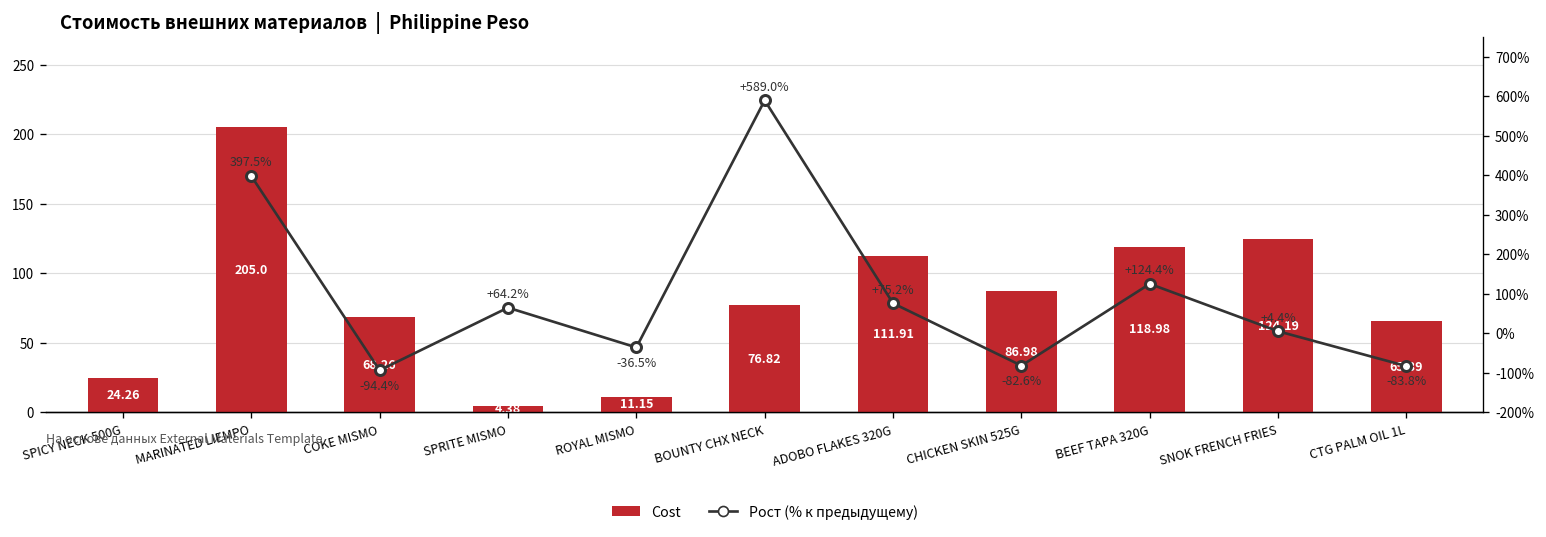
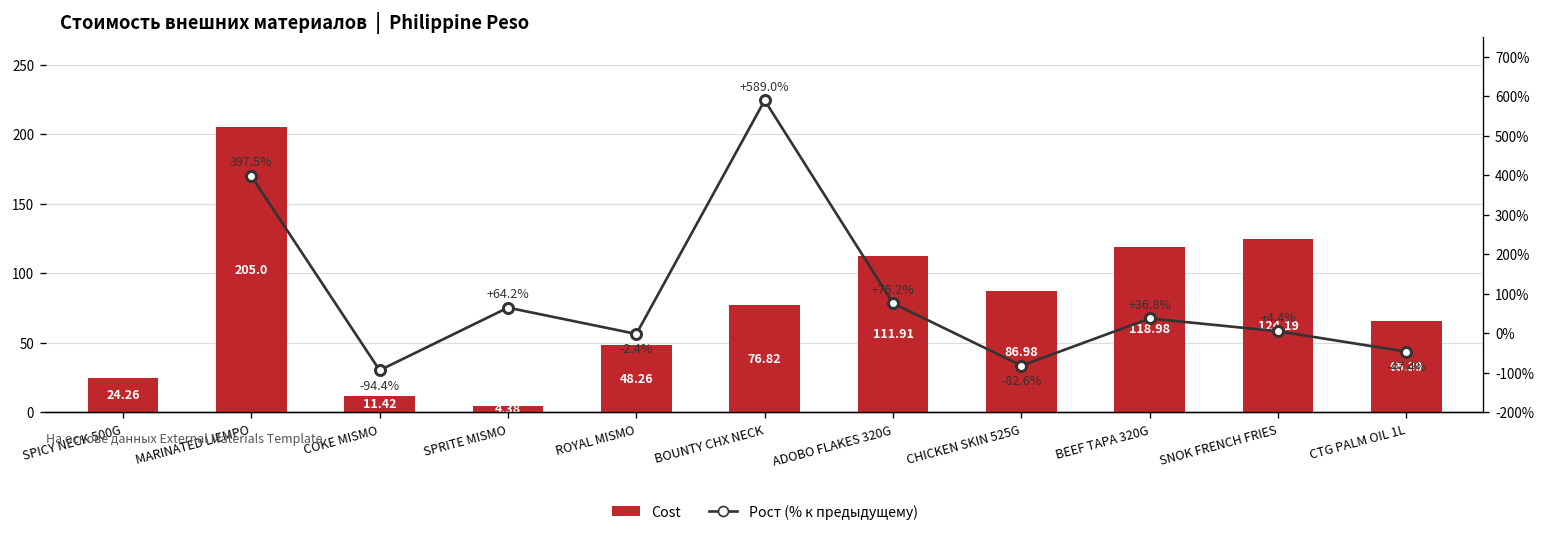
  {
    "Cost": {
      "SPICY NECK 500G": "24.26",
      "MARINATED LIEMPO": "205.0",
-     "COKE MISMO": "68.26",
-     "ROYAL MISMO": "11.15",
+     "COKE MISMO": "11.42",
+     "ROYAL MISMO": "48.26",
      "BOUNTY CHX NECK": "76.82",
      "ADOBO FLAKES 320G": "111.91",
      "CHICKEN SKIN 525G": "86.98",
      "BEEF TAPA 320G": "118.98"
    },
    "Рост (% к предыдущему)": {
      "MARINATED LIEMPO": "397.5%",
      "COKE MISMO": "-94.4%",
      "SPRITE MISMO": "+64.2%",
-     "ROYAL MISMO": "-36.5%",
+     "ROYAL MISMO": "-2.4%",
      "BOUNTY CHX NECK": "+589.0%",
      "ADOBO FLAKES 320G": "+75.2%",
      "CHICKEN SKIN 525G": "-82.6%",
-     "BEEF TAPA 320G": "+124.4%",
-     "CTG PALM OIL 1L": "-83.8%"
+     "BEEF TAPA 320G": "+36.8%",
+     "CTG PALM OIL 1L": "-47.4%"
    }
  }
